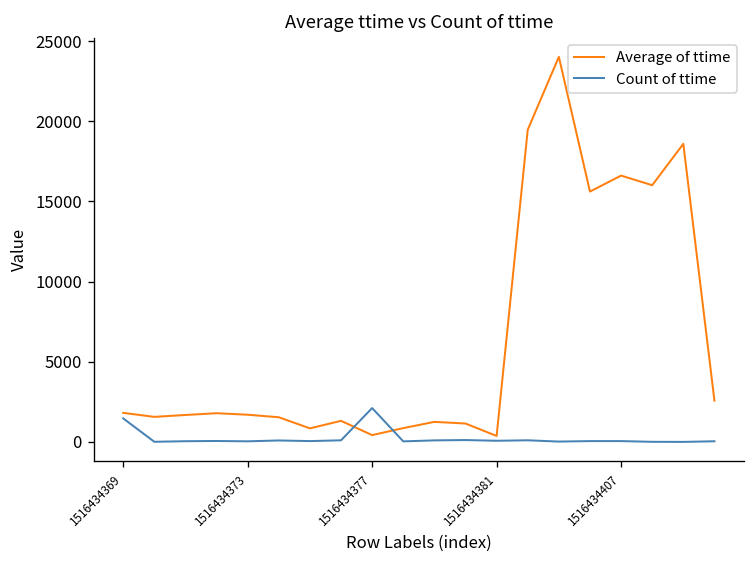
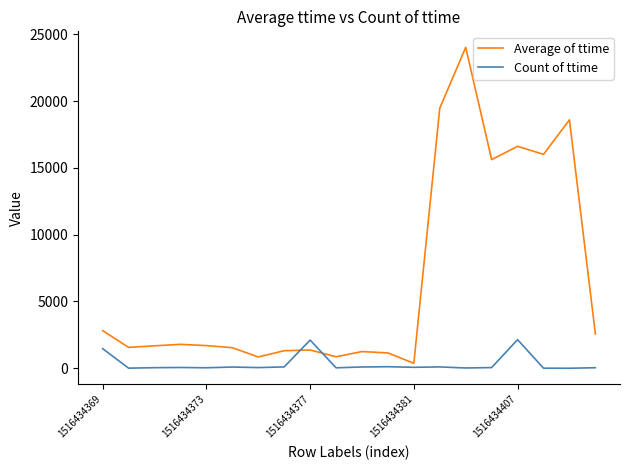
  {
    "Average of ttime": {
-     "1516434369": 1800,
+     "1516434369": 2800,
      "1516434373": 1700,
-     "1516434377": 400,
+     "1516434377": 1400,
      "1516434381": 400,
      "1516434407": 16600
    },
    "Count of ttime": {
      "1516434369": 1500,
      "1516434373": 0,
      "1516434377": 2100,
      "1516434381": 100,
-     "1516434407": 100
+     "1516434407": 2100
    }
  }
